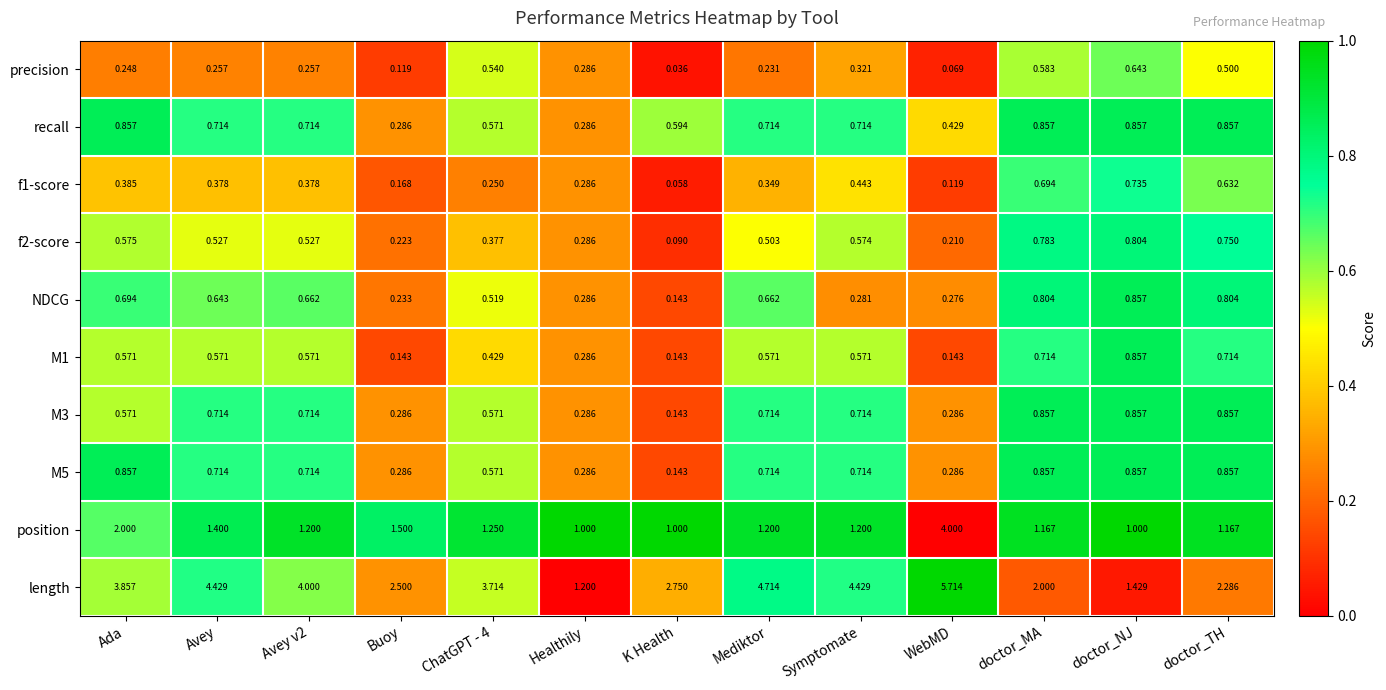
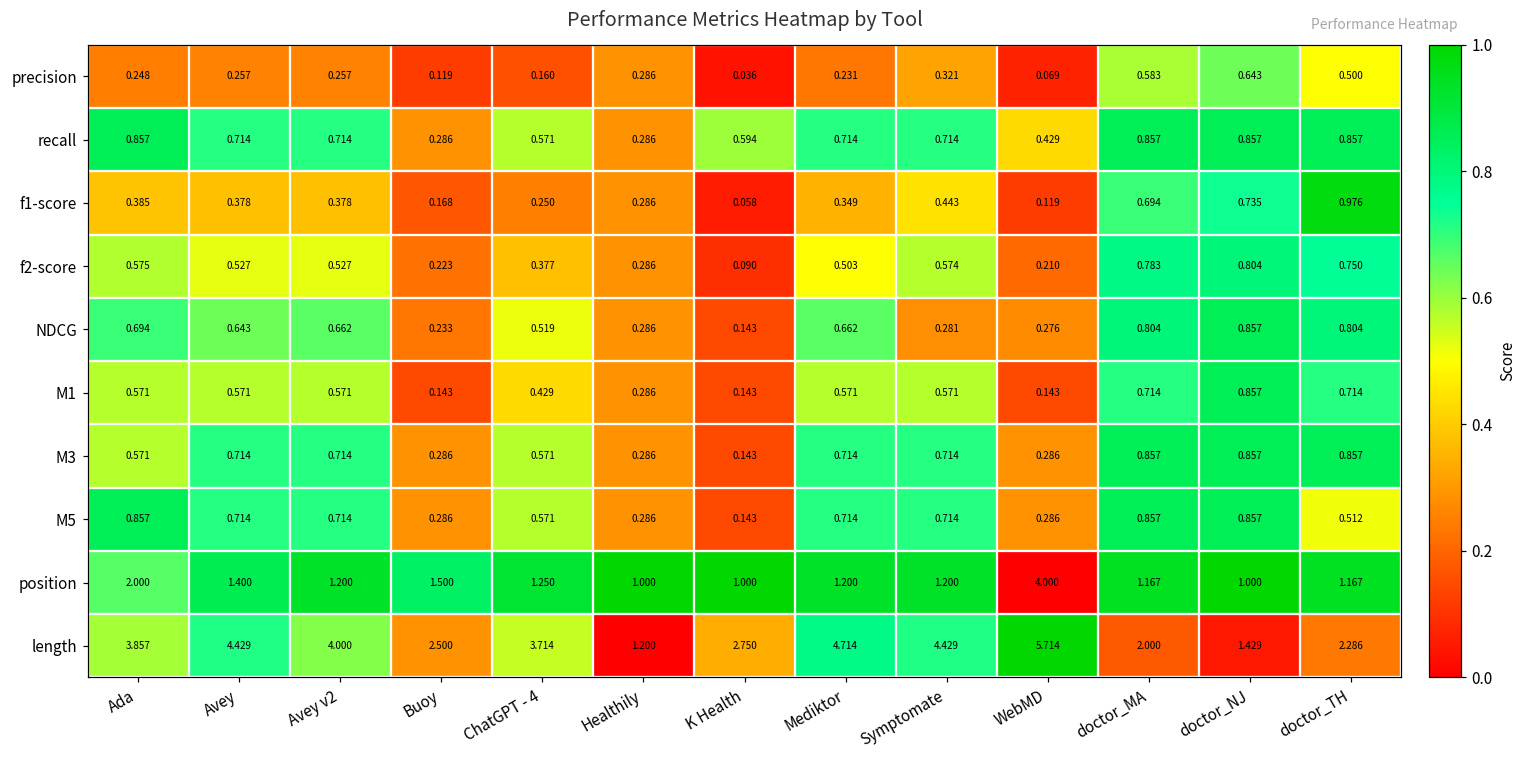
  {
    "precision": {
      "Ada": 0.248,
      "Avey": 0.257,
      "Avey v2": 0.257,
      "Buoy": 0.119,
-     "ChatGPT - 4": 0.540,
+     "ChatGPT - 4": 0.160,
      "Healthily": 0.286,
      "K Health": 0.036,
      "Mediktor": 0.231,
      "Symptomate": 0.321,
      "WebMD": 0.069,
      "doctor_MA": 0.583,
      "doctor_NJ": 0.643,
      "doctor_TH": 0.500
    },
    "recall": {
      "Ada": 0.857,
      "Avey": 0.714,
      "Avey v2": 0.714,
      "Buoy": 0.286,
      "ChatGPT - 4": 0.571,
      "Healthily": 0.286,
      "K Health": 0.594,
      "Mediktor": 0.714,
      "Symptomate": 0.714,
      "WebMD": 0.429,
      "doctor_MA": 0.857,
      "doctor_NJ": 0.857,
      "doctor_TH": 0.857
    },
    "f1-score": {
      "Ada": 0.385,
      "Avey": 0.378,
      "Avey v2": 0.378,
      "Buoy": 0.168,
      "ChatGPT - 4": 0.250,
      "Healthily": 0.286,
      "K Health": 0.058,
      "Mediktor": 0.349,
      "Symptomate": 0.443,
      "WebMD": 0.119,
      "doctor_MA": 0.694,
      "doctor_NJ": 0.735,
-     "doctor_TH": 0.632
+     "doctor_TH": 0.976
    },
    "f2-score": {
      "Ada": 0.575,
      "Avey": 0.527,
      "Avey v2": 0.527,
      "Buoy": 0.223,
      "ChatGPT - 4": 0.377,
      "Healthily": 0.286,
      "K Health": 0.090,
      "Mediktor": 0.503,
      "Symptomate": 0.574,
      "WebMD": 0.210,
      "doctor_MA": 0.783,
      "doctor_NJ": 0.804,
      "doctor_TH": 0.750
    },
    "NDCG": {
      "Ada": 0.694,
      "Avey": 0.643,
      "Avey v2": 0.662,
      "Buoy": 0.233,
      "ChatGPT - 4": 0.519,
      "Healthily": 0.286,
      "K Health": 0.143,
      "Mediktor": 0.662,
      "Symptomate": 0.281,
      "WebMD": 0.276,
      "doctor_MA": 0.804,
      "doctor_NJ": 0.857,
      "doctor_TH": 0.804
    },
    "M1": {
      "Ada": 0.571,
      "Avey": 0.571,
      "Avey v2": 0.571,
      "Buoy": 0.143,
      "ChatGPT - 4": 0.429,
      "Healthily": 0.286,
      "K Health": 0.143,
      "Mediktor": 0.571,
      "Symptomate": 0.571,
      "WebMD": 0.143,
      "doctor_MA": 0.714,
      "doctor_NJ": 0.857,
      "doctor_TH": 0.714
    },
    "M3": {
      "Ada": 0.571,
      "Avey": 0.714,
      "Avey v2": 0.714,
      "Buoy": 0.286,
      "ChatGPT - 4": 0.571,
      "Healthily": 0.286,
      "K Health": 0.143,
      "Mediktor": 0.714,
      "Symptomate": 0.714,
      "WebMD": 0.286,
      "doctor_MA": 0.857,
      "doctor_NJ": 0.857,
      "doctor_TH": 0.857
    },
    "M5": {
      "Ada": 0.857,
      "Avey": 0.714,
      "Avey v2": 0.714,
      "Buoy": 0.286,
      "ChatGPT - 4": 0.571,
      "Healthily": 0.286,
      "K Health": 0.143,
      "Mediktor": 0.714,
      "Symptomate": 0.714,
      "WebMD": 0.286,
      "doctor_MA": 0.857,
      "doctor_NJ": 0.857,
-     "doctor_TH": 0.857
+     "doctor_TH": 0.512
    },
    "position": {
      "Ada": 2.000,
      "Avey": 1.400,
      "Avey v2": 1.200,
      "Buoy": 1.500,
      "ChatGPT - 4": 1.250,
      "Healthily": 1.000,
      "K Health": 1.000,
      "Mediktor": 1.200,
      "Symptomate": 1.200,
      "WebMD": 4.000,
      "doctor_MA": 1.167,
      "doctor_NJ": 1.000,
      "doctor_TH": 1.167
    },
    "length": {
      "Ada": 3.857,
      "Avey": 4.429,
      "Avey v2": 4.000,
      "Buoy": 2.500,
      "ChatGPT - 4": 3.714,
      "Healthily": 1.200,
      "K Health": 2.750,
      "Mediktor": 4.714,
      "Symptomate": 4.429,
      "WebMD": 5.714,
      "doctor_MA": 2.000,
      "doctor_NJ": 1.429,
      "doctor_TH": 2.286
    }
  }
